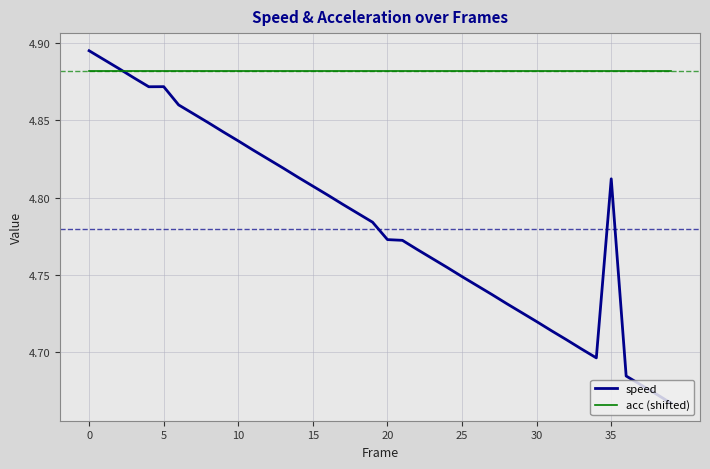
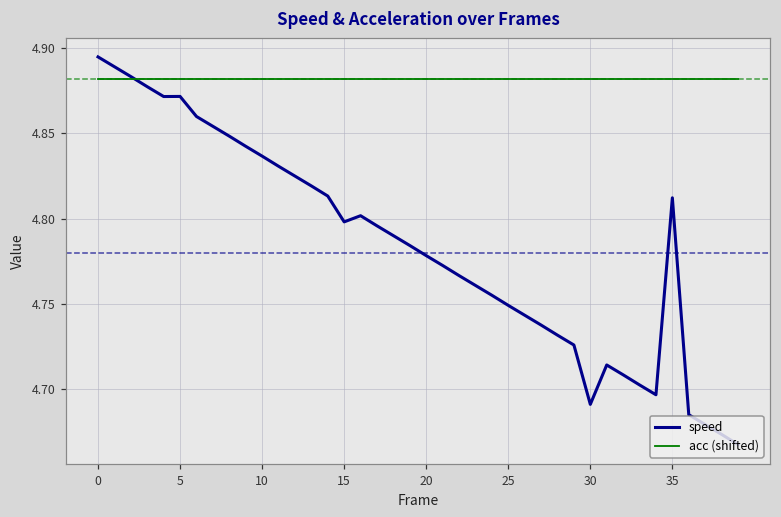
  {
    "speed": {
      "0": 4.895,
      "5": 4.872,
      "10": 4.837,
-     "15": 4.807,
-     "20": 4.773,
+     "15": 4.798,
+     "20": 4.778,
      "25": 4.749,
-     "30": 4.720,
+     "30": 4.691,
      "35": 4.812
    },
    "acc (shifted)": {
      "0": 4.882,
      "5": 4.882,
      "10": 4.882,
      "15": 4.882,
      "20": 4.882,
      "25": 4.882,
      "30": 4.882,
      "35": 4.882
    }
  }
